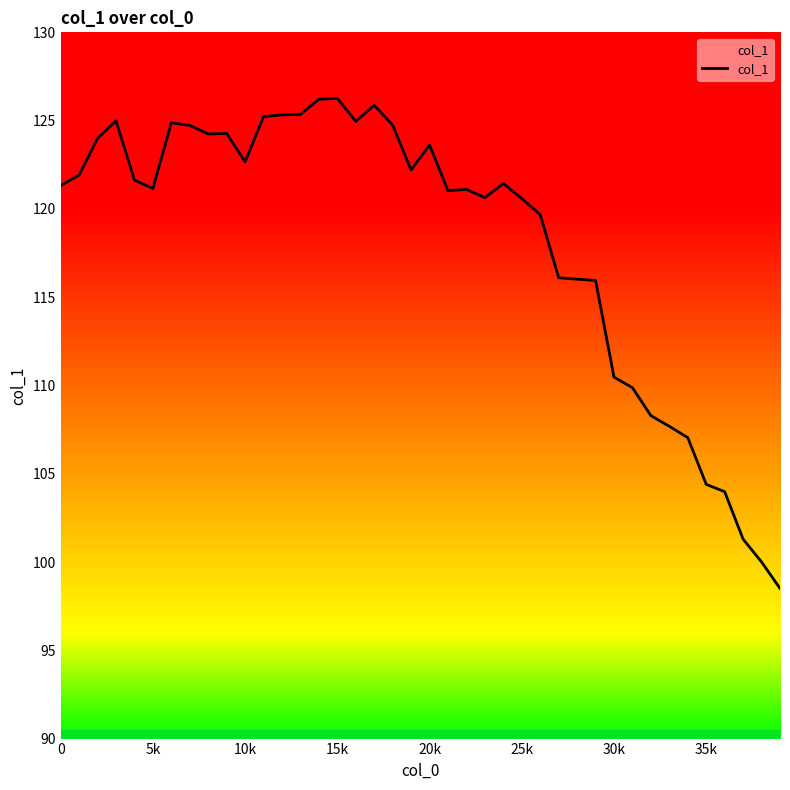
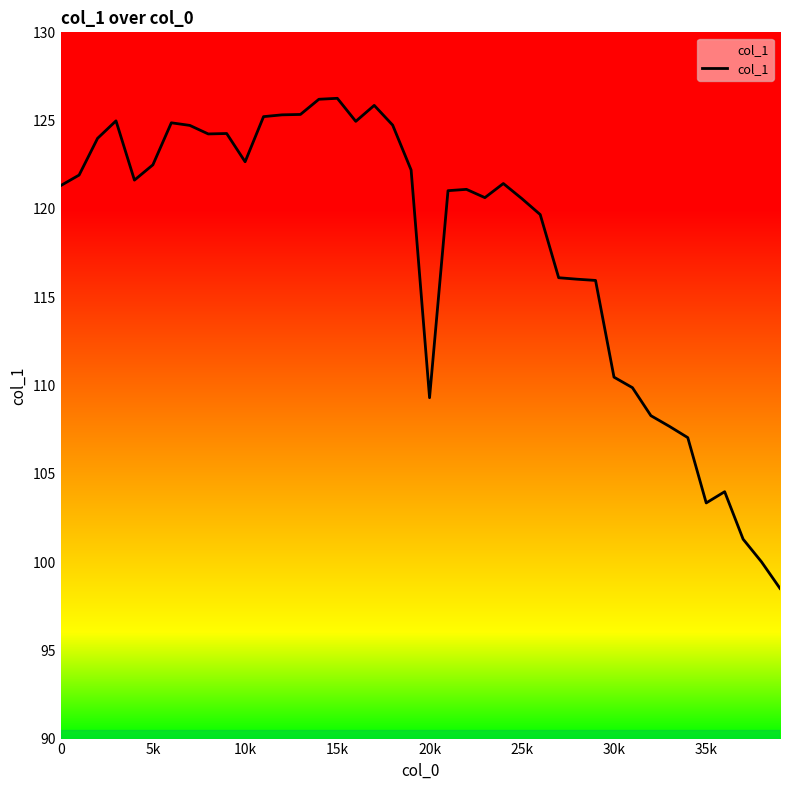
  {
    "0": 121.3,
-   "5k": 121.2,
+   "5k": 122.5,
    "10k": 122.7,
    "15k": 126.3,
-   "20k": 123.6,
+   "20k": 109.3,
    "25k": 120.6,
    "30k": 110.5,
-   "35k": 104.4
+   "35k": 103.3
  }
